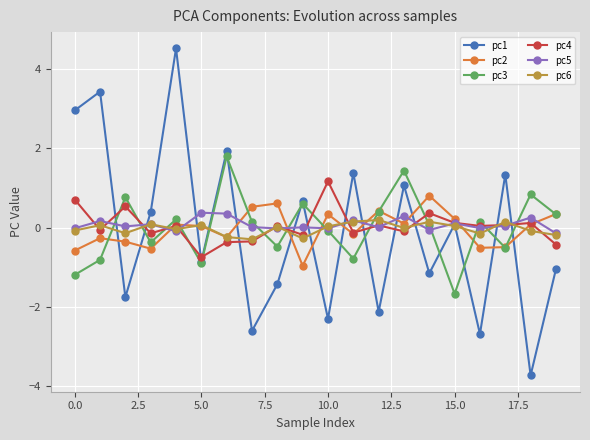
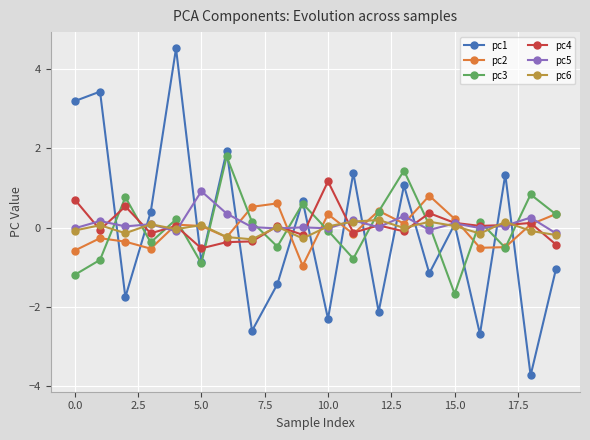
  {
    "pc1": {
-     "0.0": 3.0,
+     "0.0": 3.2,
      "10.0": -2.3
    },
    "pc3": {
      "0.0": -1.2,
      "15.0": -1.7
    },
    "pc4": {
      "0.0": 0.7,
-     "5.0": -0.7,
+     "5.0": -0.5,
      "10.0": 1.2
    },
    "pc5": {
-     "5.0": 0.4
+     "5.0": 0.9
    }
  }
